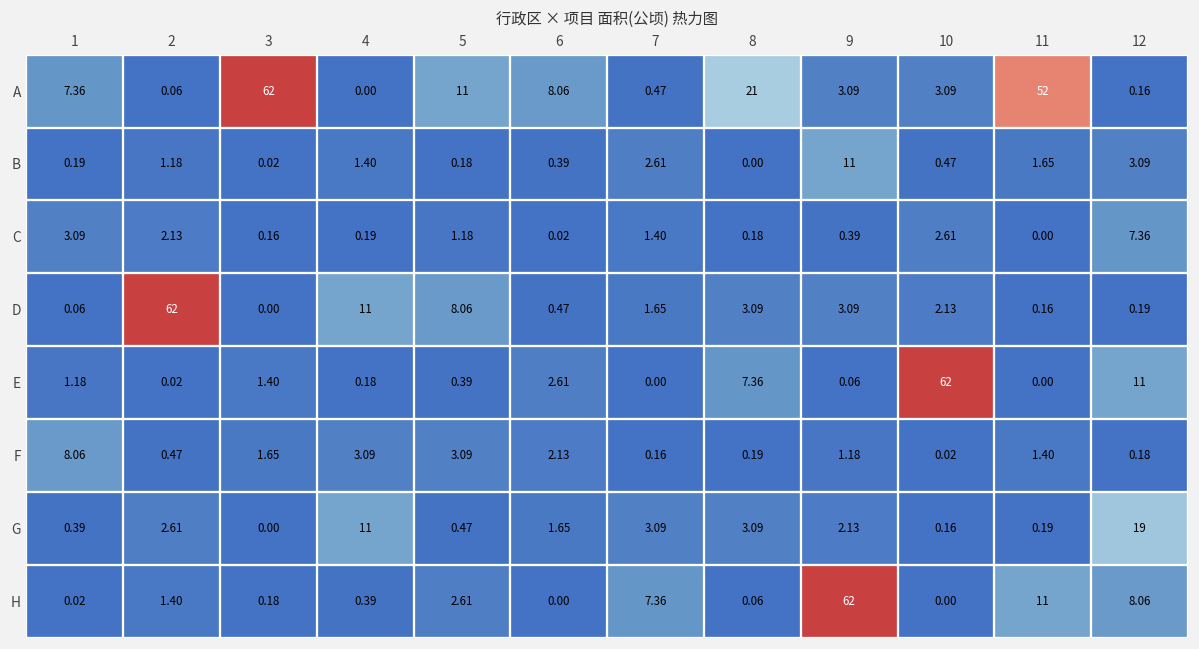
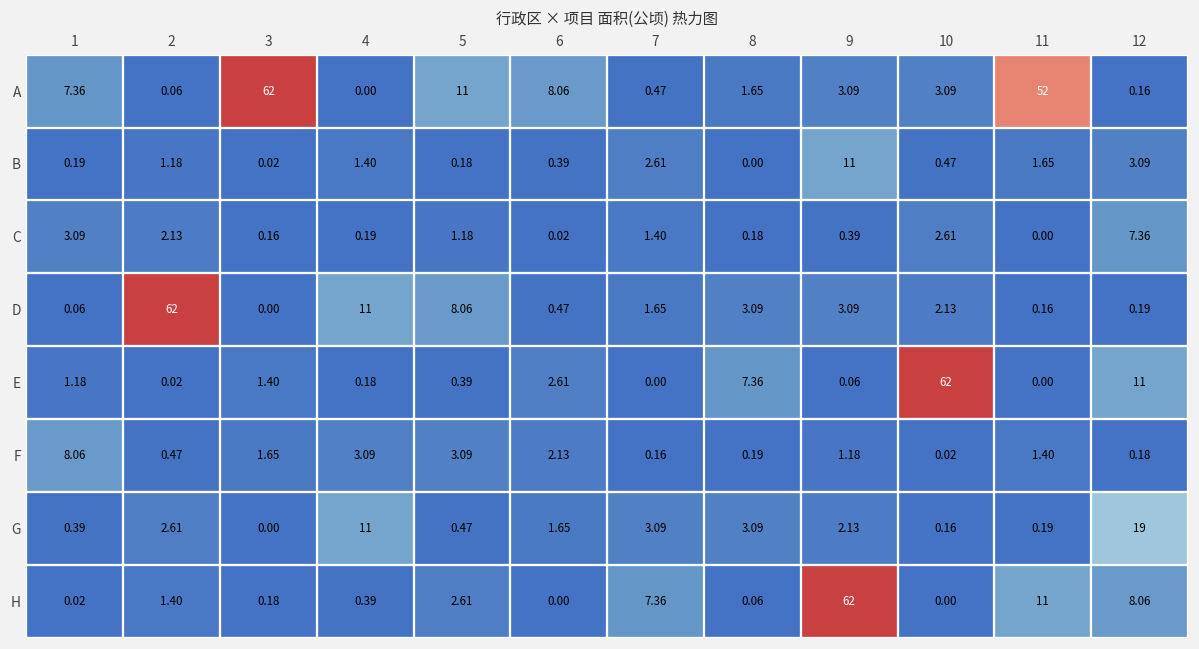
  {
    "A": {
      "1": 7.36,
      "2": 0.06,
      "3": 62,
      "4": 0.00,
      "5": 11,
      "6": 8.06,
      "7": 0.47,
-     "8": 21,
+     "8": 1.65,
      "9": 3.09,
      "10": 3.09,
      "11": 52,
      "12": 0.16
    },
    "B": {
      "1": 0.19,
      "2": 1.18,
      "3": 0.02,
      "4": 1.40,
      "5": 0.18,
      "6": 0.39,
      "7": 2.61,
      "8": 0.00,
      "9": 11,
      "10": 0.47,
      "11": 1.65,
      "12": 3.09
    },
    "C": {
      "1": 3.09,
      "2": 2.13,
      "3": 0.16,
      "4": 0.19,
      "5": 1.18,
      "6": 0.02,
      "7": 1.40,
      "8": 0.18,
      "9": 0.39,
      "10": 2.61,
      "11": 0.00,
      "12": 7.36
    },
    "D": {
      "1": 0.06,
      "2": 62,
      "3": 0.00,
      "4": 11,
      "5": 8.06,
      "6": 0.47,
      "7": 1.65,
      "8": 3.09,
      "9": 3.09,
      "10": 2.13,
      "11": 0.16,
      "12": 0.19
    },
    "E": {
      "1": 1.18,
      "2": 0.02,
      "3": 1.40,
      "4": 0.18,
      "5": 0.39,
      "6": 2.61,
      "7": 0.00,
      "8": 7.36,
      "9": 0.06,
      "10": 62,
      "11": 0.00,
      "12": 11
    },
    "F": {
      "1": 8.06,
      "2": 0.47,
      "3": 1.65,
      "4": 3.09,
      "5": 3.09,
      "6": 2.13,
      "7": 0.16,
      "8": 0.19,
      "9": 1.18,
      "10": 0.02,
      "11": 1.40,
      "12": 0.18
    },
    "G": {
      "1": 0.39,
      "2": 2.61,
      "3": 0.00,
      "4": 11,
      "5": 0.47,
      "6": 1.65,
      "7": 3.09,
      "8": 3.09,
      "9": 2.13,
      "10": 0.16,
      "11": 0.19,
      "12": 19
    },
    "H": {
      "1": 0.02,
      "2": 1.40,
      "3": 0.18,
      "4": 0.39,
      "5": 2.61,
      "6": 0.00,
      "7": 7.36,
      "8": 0.06,
      "9": 62,
      "10": 0.00,
      "11": 11,
      "12": 8.06
    }
  }
